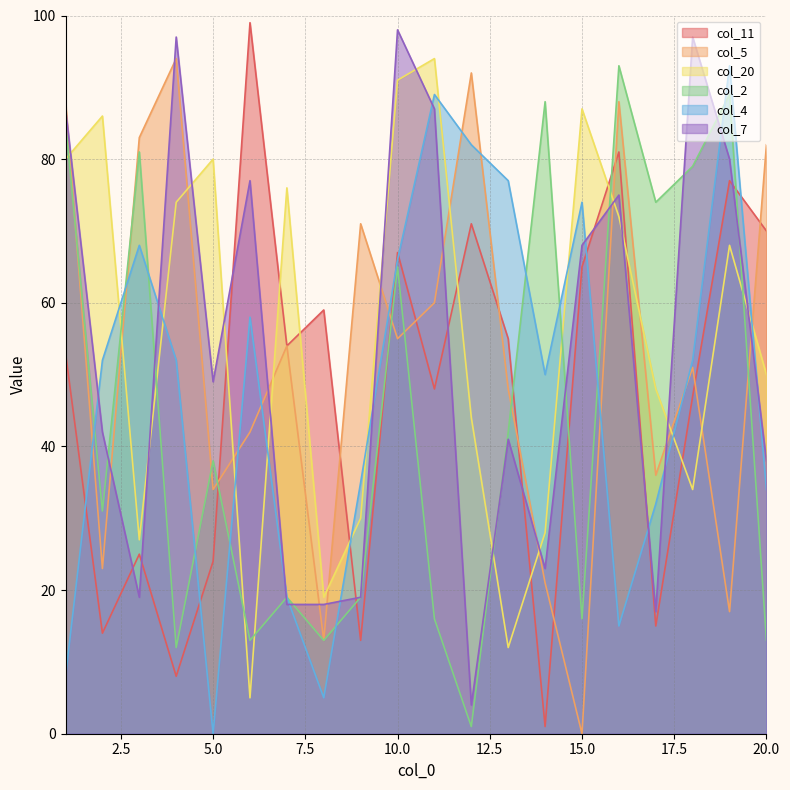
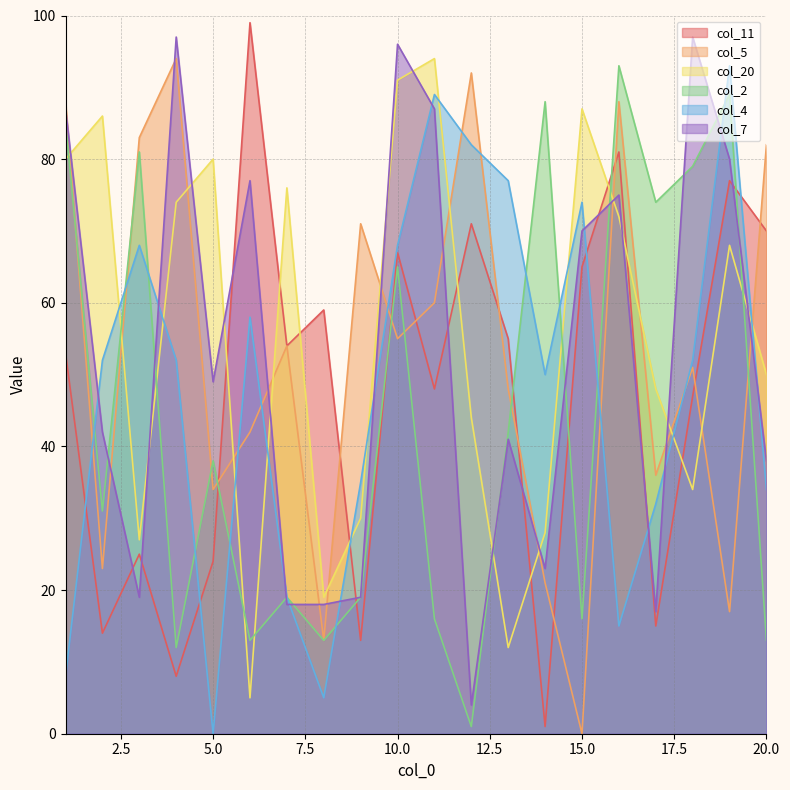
  {
    "col_2": {
      "5.0": 38,
      "10.0": 65,
      "15.0": 16,
      "20.0": 13
    },
    "col_4": {
      "5.0": 0,
-     "10.0": 66,
+     "10.0": 68,
      "15.0": 74,
      "20.0": 34
    },
    "col_7": {
      "5.0": 49,
-     "10.0": 98,
-     "15.0": 68,
+     "10.0": 96,
+     "15.0": 70,
      "20.0": 38
    }
  }
